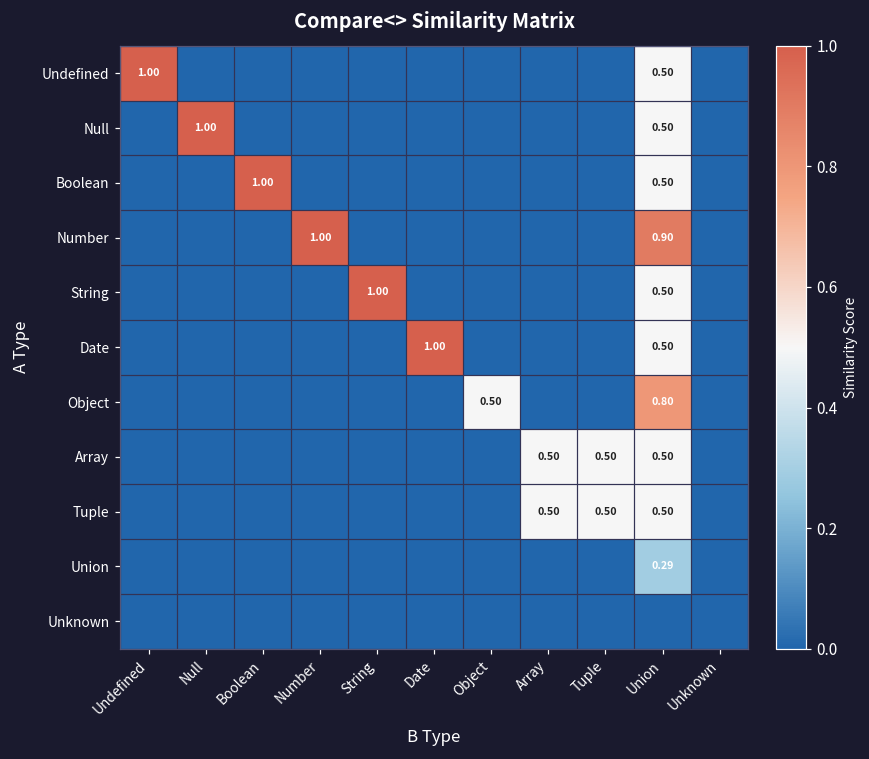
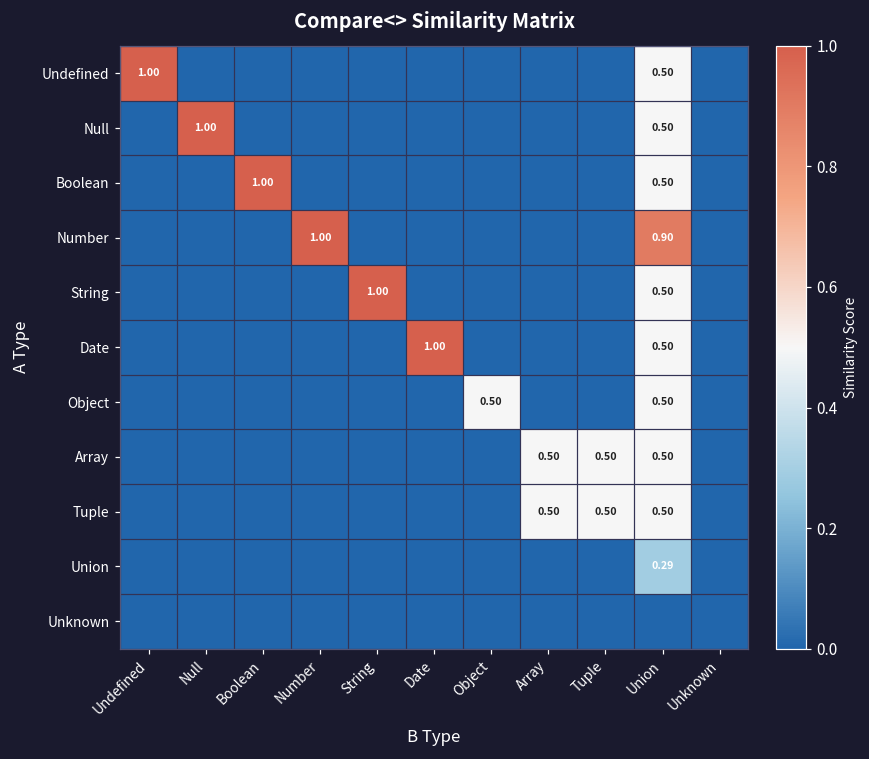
  {
    "Undefined": {
      "Undefined": 1.00,
      "Union": 0.50
    },
    "Null": {
      "Null": 1.00,
      "Union": 0.50
    },
    "Boolean": {
      "Boolean": 1.00,
      "Union": 0.50
    },
    "Number": {
      "Number": 1.00,
      "Union": 0.90
    },
    "String": {
      "String": 1.00,
      "Union": 0.50
    },
    "Date": {
      "Date": 1.00,
      "Union": 0.50
    },
    "Object": {
      "Object": 0.50,
-     "Union": 0.80
+     "Union": 0.50
    },
    "Array": {
      "Array": 0.50,
      "Tuple": 0.50,
      "Union": 0.50
    },
    "Tuple": {
      "Array": 0.50,
      "Tuple": 0.50,
      "Union": 0.50
    },
    "Union": {
      "Union": 0.29
    }
  }
